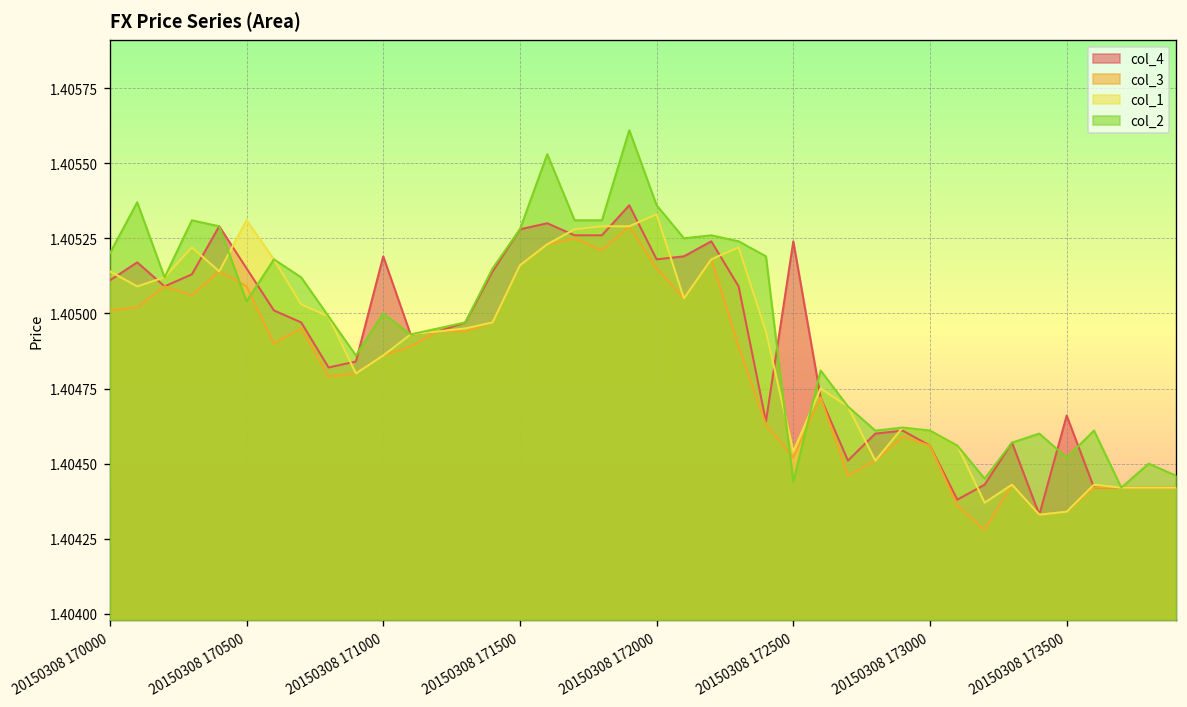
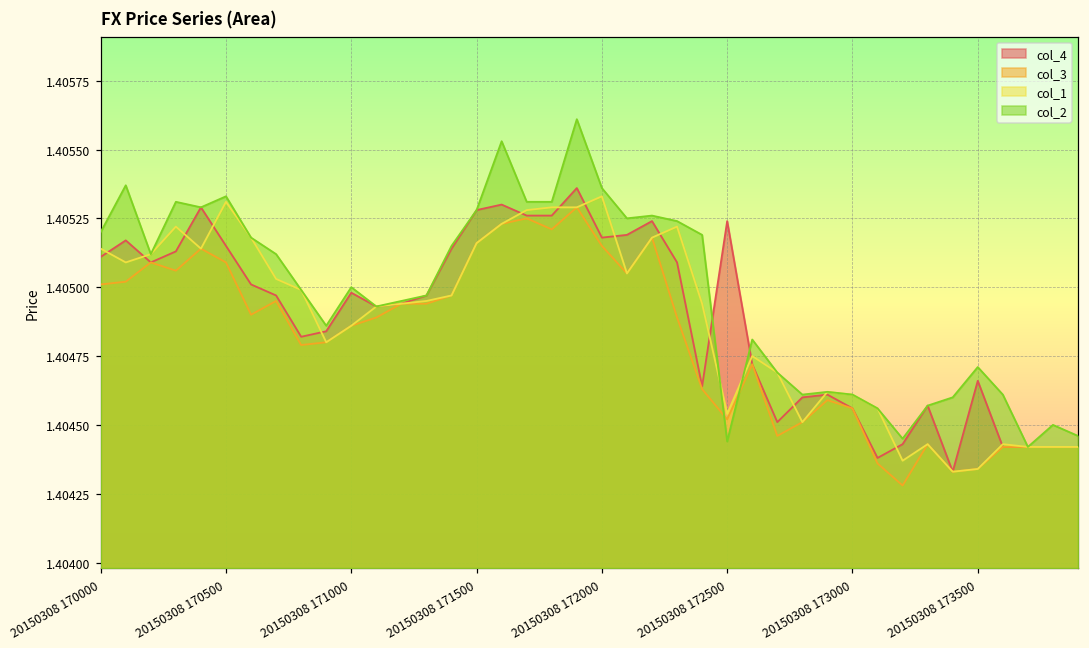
  {
    "col_4": {
      "20150308 170000": 1.40511,
      "20150308 170500": 1.40515,
-     "20150308 171000": 1.40519,
+     "20150308 171000": 1.40498,
      "20150308 172000": 1.40518,
      "20150308 172500": 1.40524,
      "20150308 173500": 1.40466
    },
    "col_2": {
      "20150308 170000": 1.40520,
-     "20150308 170500": 1.40504,
+     "20150308 170500": 1.40533,
      "20150308 171000": 1.40500,
      "20150308 172000": 1.40536,
      "20150308 172500": 1.40444,
-     "20150308 173500": 1.40452
+     "20150308 173500": 1.40471
    }
  }
